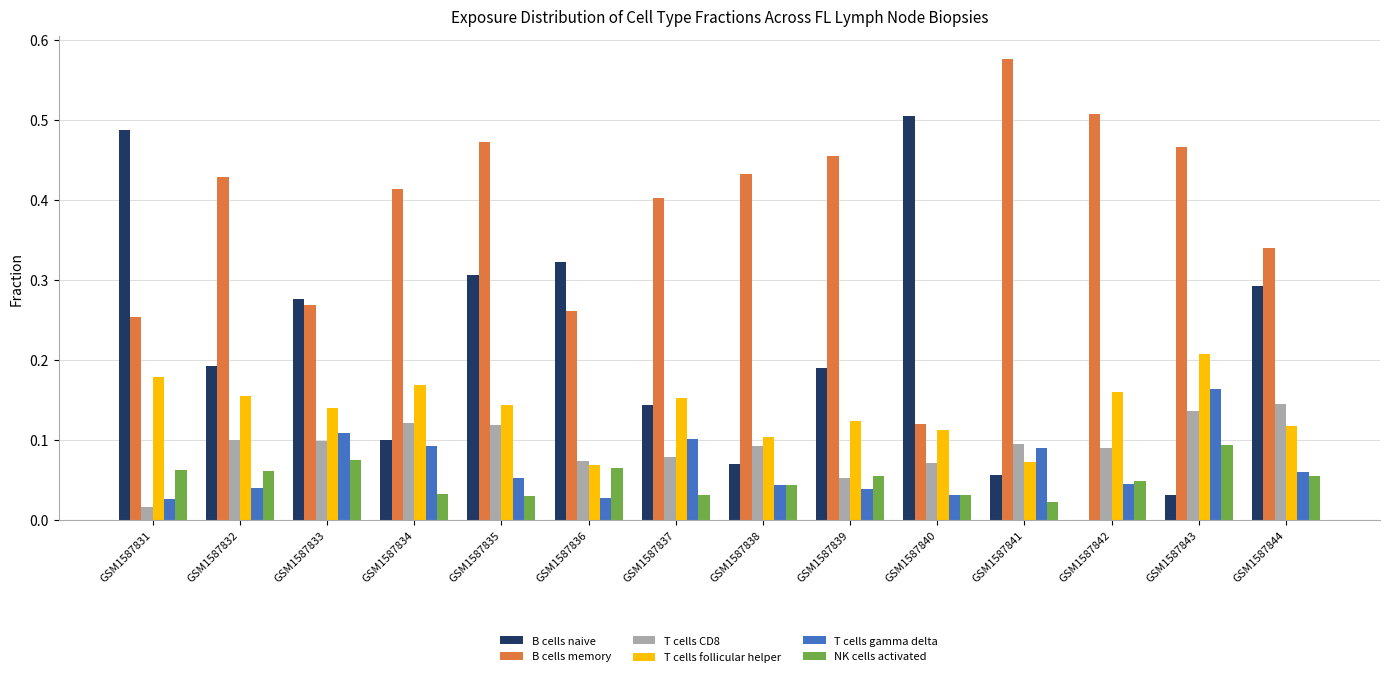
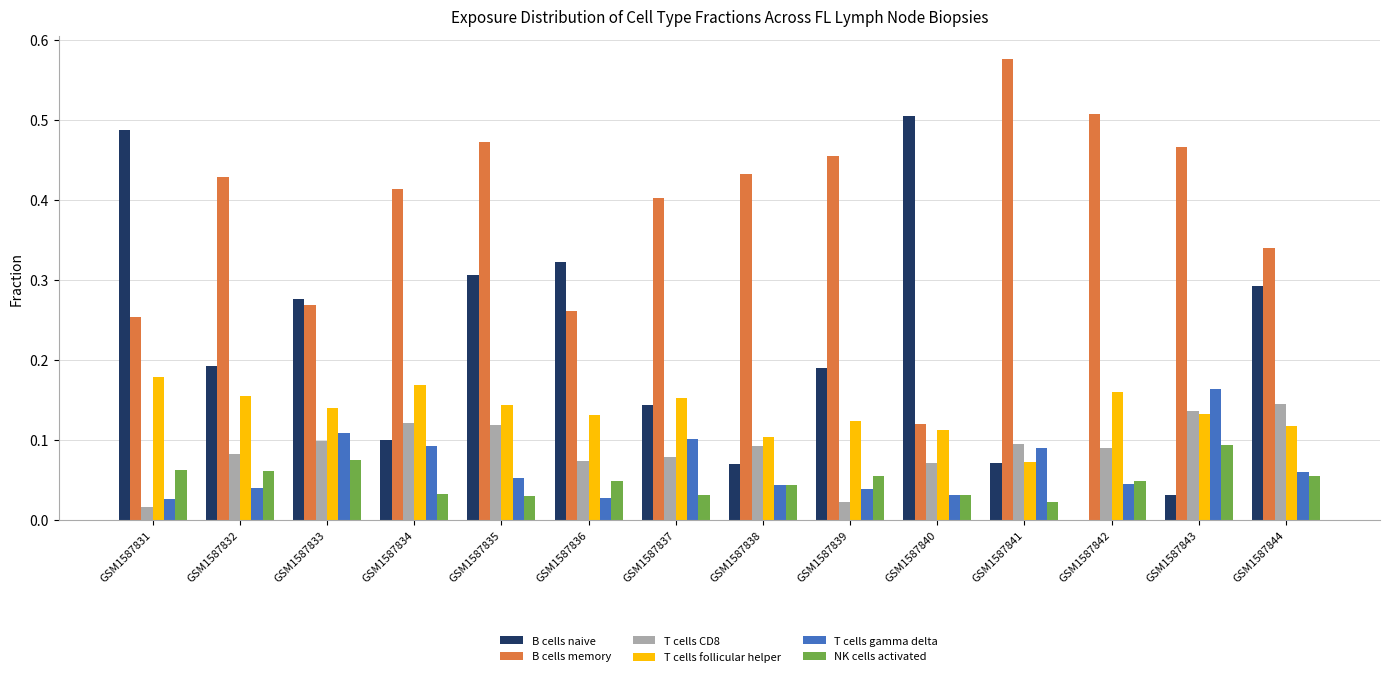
  {
    "B cells naive": {
      "GSM1587831": 0.49,
      "GSM1587832": 0.19,
      "GSM1587833": 0.28,
      "GSM1587834": 0.10,
      "GSM1587835": 0.31,
      "GSM1587836": 0.32,
      "GSM1587837": 0.14,
      "GSM1587838": 0.07,
      "GSM1587839": 0.19,
      "GSM1587840": 0.50,
-     "GSM1587841": 0.06,
+     "GSM1587841": 0.07,
      "GSM1587842": 0.00,
      "GSM1587843": 0.03,
      "GSM1587844": 0.29
    },
    "B cells memory": {
      "GSM1587831": 0.25,
      "GSM1587832": 0.43,
      "GSM1587833": 0.27,
      "GSM1587834": 0.41,
      "GSM1587835": 0.47,
      "GSM1587836": 0.26,
      "GSM1587837": 0.40,
      "GSM1587838": 0.43,
      "GSM1587839": 0.45,
      "GSM1587840": 0.12,
      "GSM1587841": 0.58,
      "GSM1587842": 0.51,
      "GSM1587843": 0.47,
      "GSM1587844": 0.34
    },
    "T cells CD8": {
      "GSM1587831": 0.02,
-     "GSM1587832": 0.10,
+     "GSM1587832": 0.08,
      "GSM1587833": 0.10,
      "GSM1587834": 0.12,
      "GSM1587835": 0.12,
      "GSM1587836": 0.07,
      "GSM1587837": 0.08,
      "GSM1587838": 0.09,
-     "GSM1587839": 0.05,
+     "GSM1587839": 0.02,
      "GSM1587840": 0.07,
      "GSM1587841": 0.09,
      "GSM1587842": 0.09,
      "GSM1587843": 0.14,
      "GSM1587844": 0.14
    },
    "T cells follicular helper": {
      "GSM1587831": 0.18,
      "GSM1587832": 0.15,
      "GSM1587833": 0.14,
      "GSM1587834": 0.17,
      "GSM1587835": 0.14,
-     "GSM1587836": 0.07,
+     "GSM1587836": 0.13,
      "GSM1587837": 0.15,
      "GSM1587838": 0.10,
      "GSM1587839": 0.12,
      "GSM1587840": 0.11,
      "GSM1587841": 0.07,
      "GSM1587842": 0.16,
-     "GSM1587843": 0.21,
+     "GSM1587843": 0.13,
      "GSM1587844": 0.12
    },
    "T cells gamma delta": {
      "GSM1587831": 0.03,
      "GSM1587832": 0.04,
      "GSM1587833": 0.11,
      "GSM1587834": 0.09,
      "GSM1587835": 0.05,
      "GSM1587836": 0.03,
      "GSM1587837": 0.10,
      "GSM1587838": 0.04,
      "GSM1587839": 0.04,
      "GSM1587840": 0.03,
      "GSM1587841": 0.09,
      "GSM1587842": 0.04,
      "GSM1587843": 0.16,
      "GSM1587844": 0.06
    },
    "NK cells activated": {
      "GSM1587831": 0.06,
      "GSM1587832": 0.06,
      "GSM1587833": 0.07,
      "GSM1587834": 0.03,
      "GSM1587835": 0.03,
-     "GSM1587836": 0.07,
+     "GSM1587836": 0.05,
      "GSM1587837": 0.03,
      "GSM1587838": 0.04,
      "GSM1587839": 0.06,
      "GSM1587840": 0.03,
      "GSM1587841": 0.02,
      "GSM1587842": 0.05,
      "GSM1587843": 0.09,
      "GSM1587844": 0.05
    }
  }
